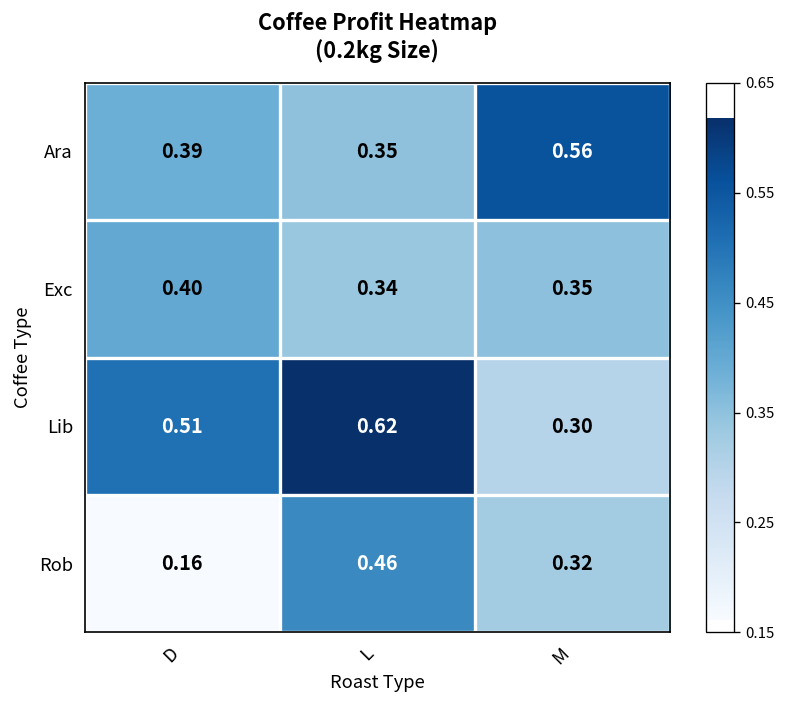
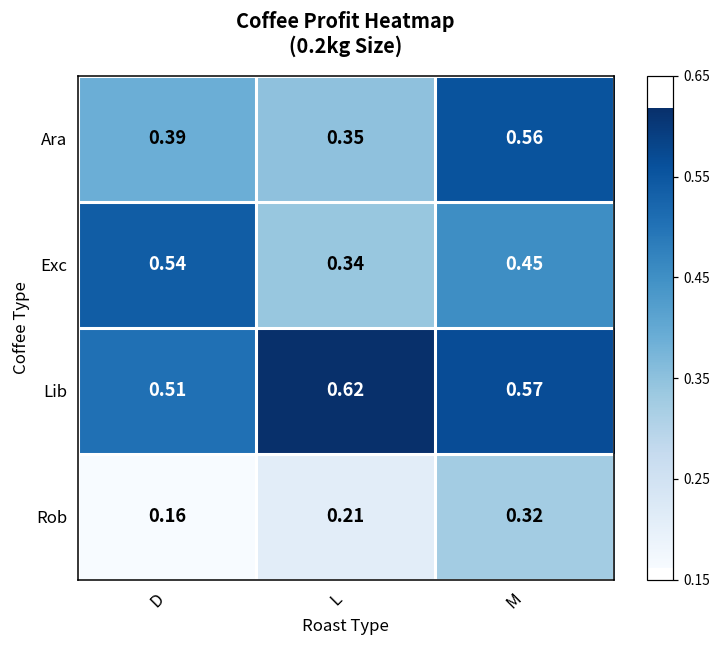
  {
    "Ara": {
      "D": 0.39,
      "L": 0.35,
      "M": 0.56
    },
    "Exc": {
-     "D": 0.40,
+     "D": 0.54,
      "L": 0.34,
-     "M": 0.35
+     "M": 0.45
    },
    "Lib": {
      "D": 0.51,
      "L": 0.62,
-     "M": 0.30
+     "M": 0.57
    },
    "Rob": {
      "D": 0.16,
-     "L": 0.46,
+     "L": 0.21,
      "M": 0.32
    }
  }
